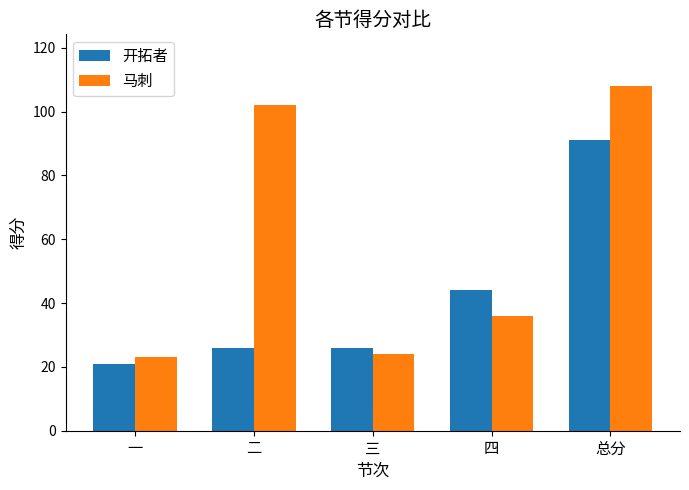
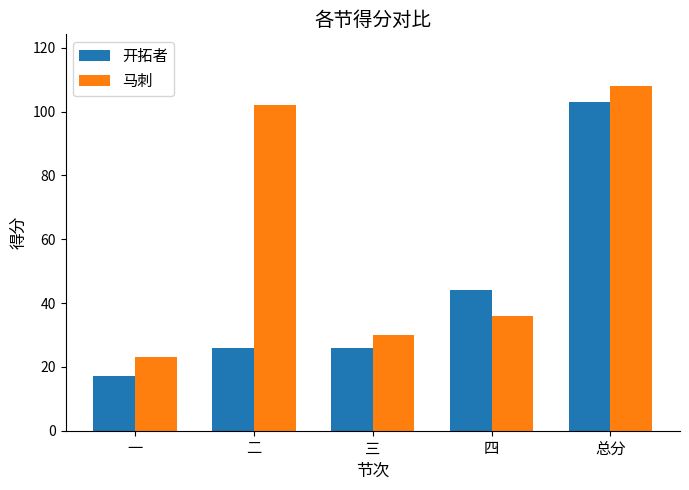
  {
    "开拓者": {
-     "一": 21,
+     "一": 17,
      "二": 26,
      "三": 26,
      "四": 44,
-     "总分": 91
+     "总分": 103
    },
    "马刺": {
      "一": 23,
      "二": 102,
-     "三": 24,
+     "三": 30,
      "四": 36,
      "总分": 108
    }
  }
